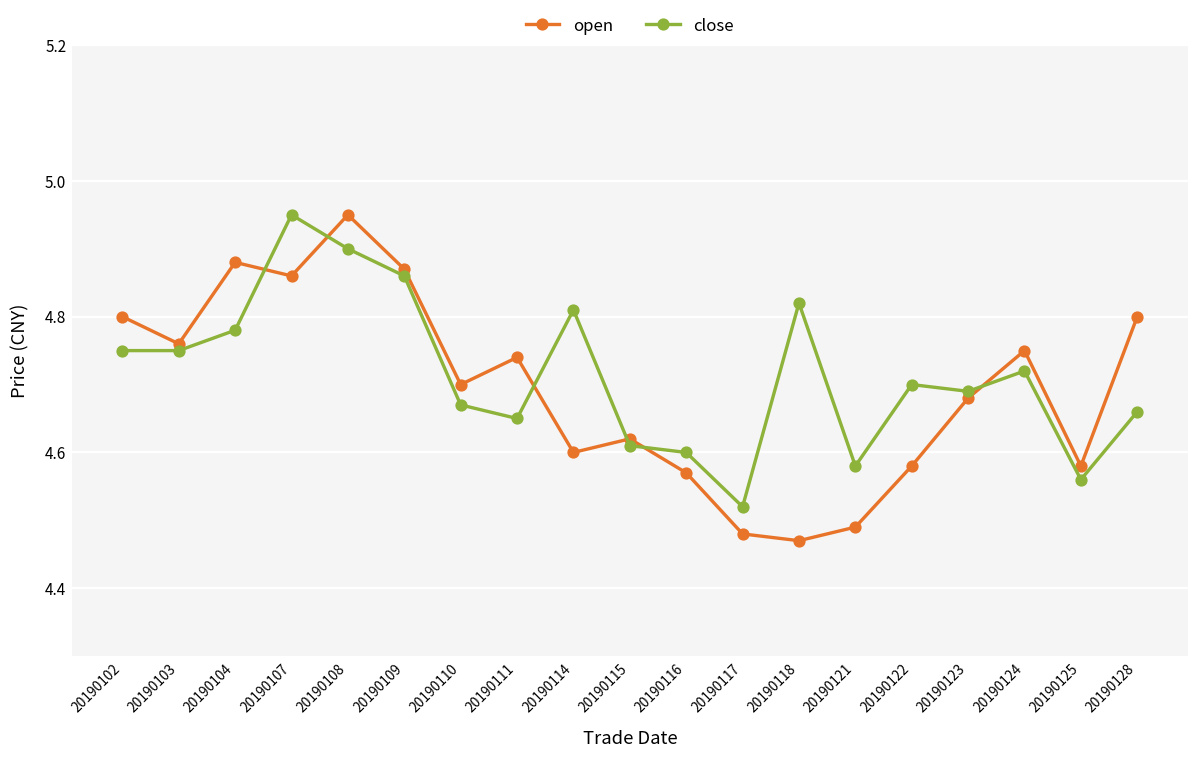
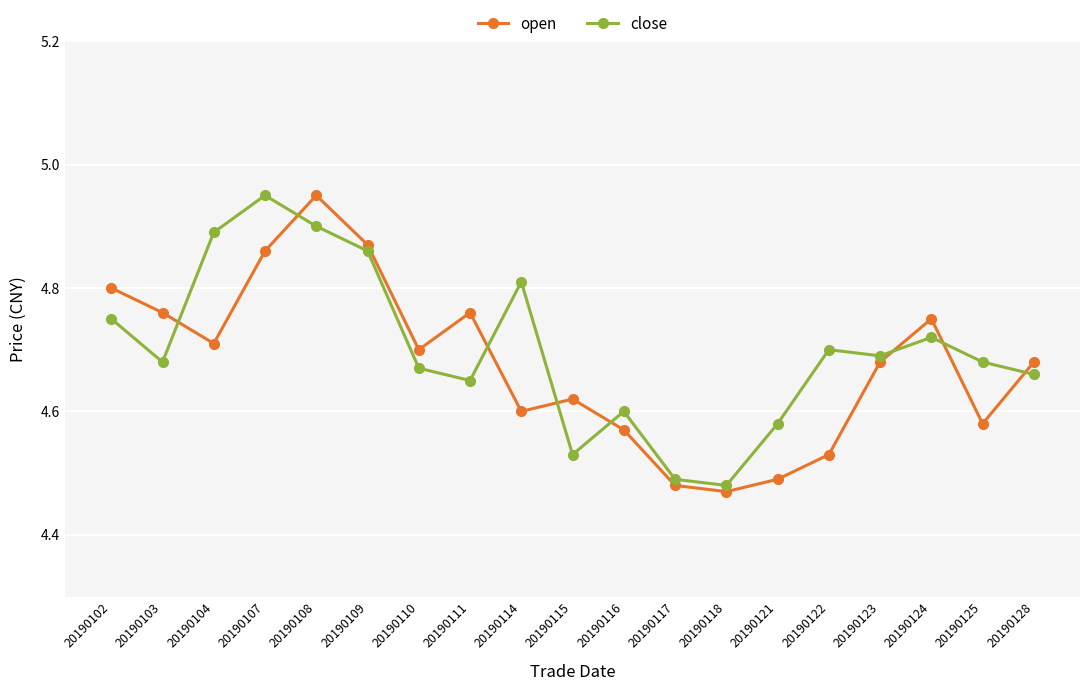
  {
    "open": {
      "20190102": 4.80,
      "20190103": 4.76,
-     "20190104": 4.88,
+     "20190104": 4.71,
      "20190107": 4.86,
      "20190108": 4.95,
      "20190109": 4.87,
      "20190110": 4.70,
-     "20190111": 4.74,
+     "20190111": 4.76,
      "20190114": 4.60,
      "20190115": 4.62,
      "20190116": 4.57,
      "20190117": 4.48,
      "20190118": 4.47,
      "20190121": 4.49,
-     "20190122": 4.58,
+     "20190122": 4.53,
      "20190123": 4.68,
      "20190124": 4.75,
      "20190125": 4.58,
-     "20190128": 4.80
+     "20190128": 4.68
    },
    "close": {
      "20190102": 4.75,
-     "20190103": 4.75,
-     "20190104": 4.78,
+     "20190103": 4.68,
+     "20190104": 4.89,
      "20190107": 4.95,
      "20190108": 4.90,
      "20190109": 4.86,
      "20190110": 4.67,
      "20190111": 4.65,
      "20190114": 4.81,
-     "20190115": 4.61,
+     "20190115": 4.53,
      "20190116": 4.60,
-     "20190117": 4.52,
-     "20190118": 4.82,
+     "20190117": 4.49,
+     "20190118": 4.48,
      "20190121": 4.58,
      "20190122": 4.70,
      "20190123": 4.69,
      "20190124": 4.72,
-     "20190125": 4.56,
+     "20190125": 4.68,
      "20190128": 4.66
    }
  }
